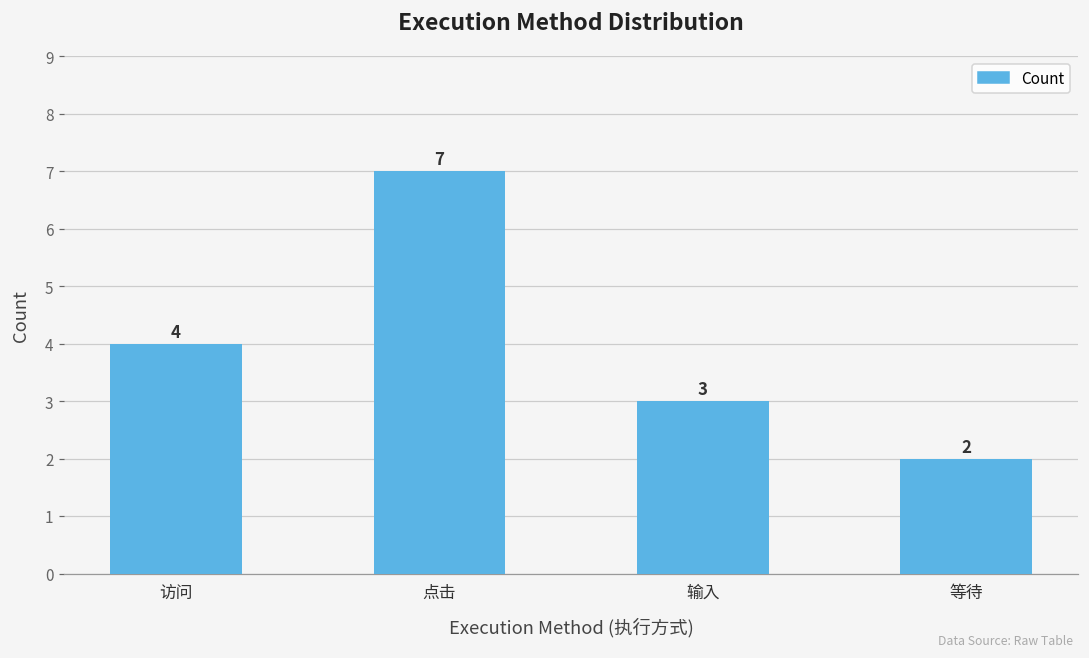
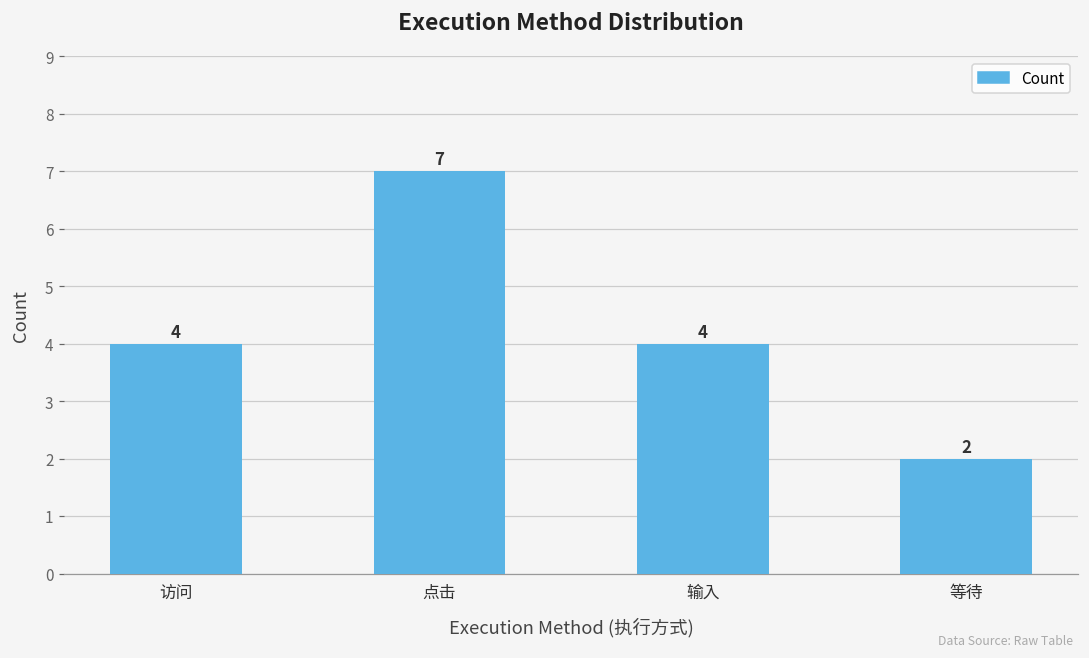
  {
    "访问": 4,
    "点击": 7,
-   "输入": 3,
+   "输入": 4,
    "等待": 2
  }
